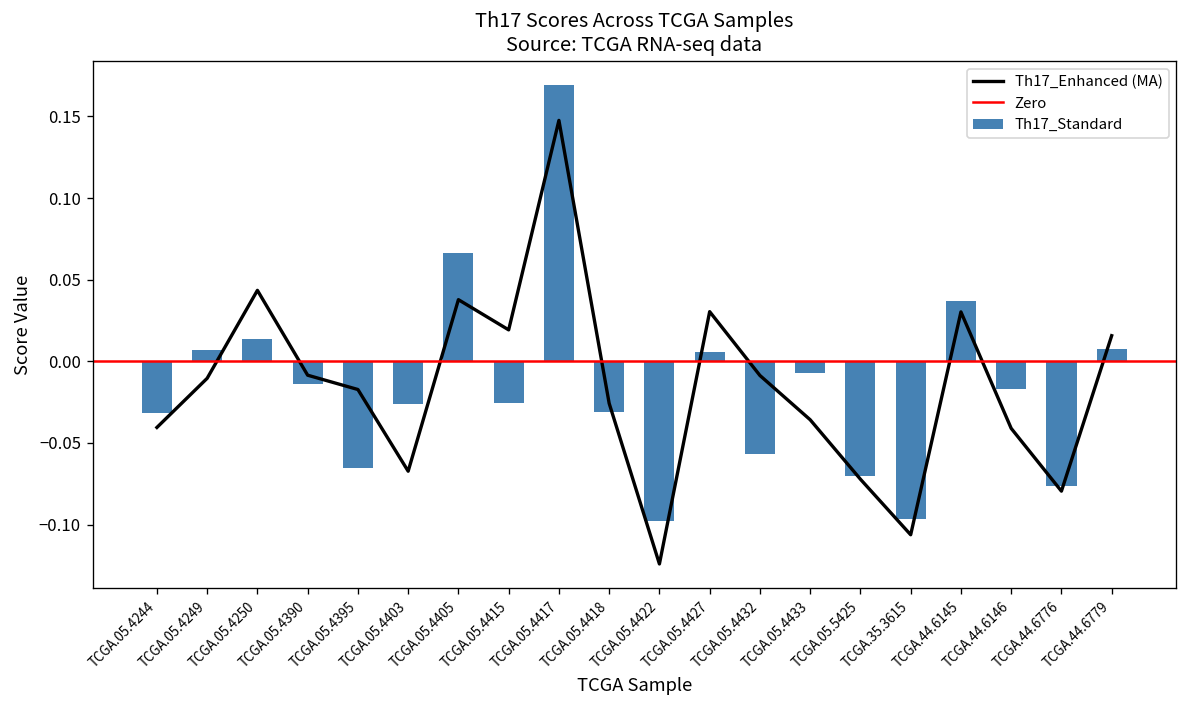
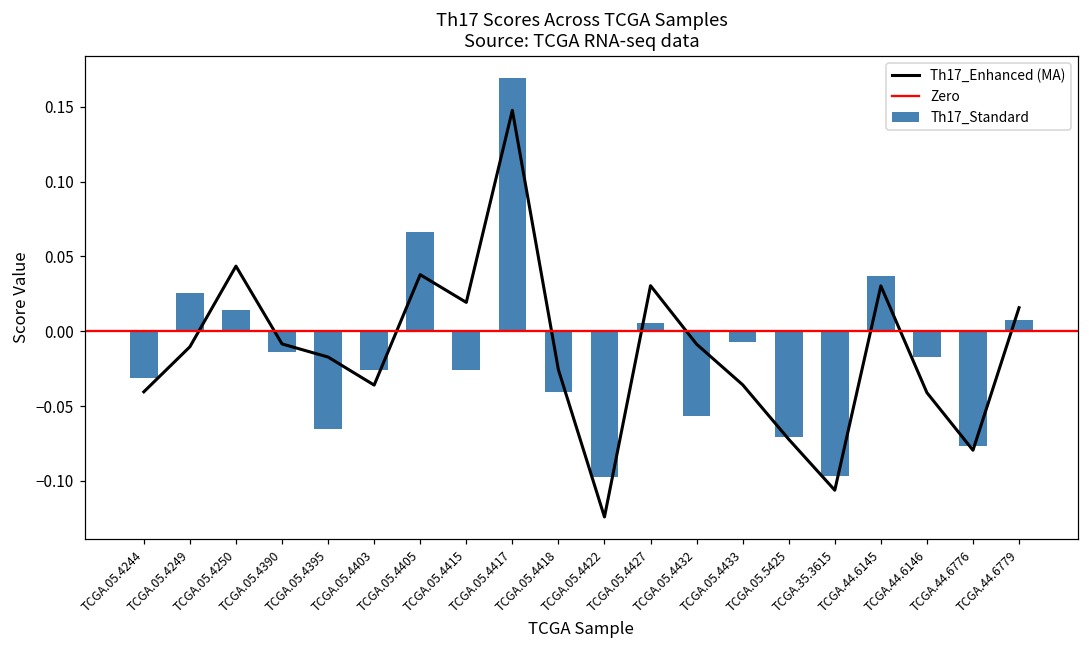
  {
    "Th17_Enhanced (MA)": {
      "TCGA.05.4244": -0.040,
      "TCGA.05.4249": -0.010,
      "TCGA.05.4250": 0.043,
      "TCGA.05.4390": -0.008,
      "TCGA.05.4395": -0.017,
-     "TCGA.05.4403": -0.067,
+     "TCGA.05.4403": -0.036,
      "TCGA.05.4405": 0.038,
      "TCGA.05.4415": 0.019,
      "TCGA.05.4417": 0.148,
      "TCGA.05.4418": -0.026,
      "TCGA.05.4422": -0.124,
      "TCGA.05.4427": 0.030,
      "TCGA.05.4432": -0.009,
      "TCGA.05.4433": -0.036,
      "TCGA.05.5425": -0.072,
      "TCGA.35.3615": -0.106,
      "TCGA.44.6145": 0.030,
      "TCGA.44.6146": -0.041,
      "TCGA.44.6776": -0.080,
      "TCGA.44.6779": 0.016
    },
    "Th17_Standard": {
      "TCGA.05.4244": -0.031,
-     "TCGA.05.4249": 0.007,
+     "TCGA.05.4249": 0.026,
      "TCGA.05.4250": 0.014,
      "TCGA.05.4390": -0.014,
      "TCGA.05.4395": -0.065,
      "TCGA.05.4403": -0.026,
      "TCGA.05.4405": 0.066,
      "TCGA.05.4415": -0.026,
      "TCGA.05.4417": 0.169,
-     "TCGA.05.4418": -0.031,
+     "TCGA.05.4418": -0.040,
      "TCGA.05.4422": -0.098,
      "TCGA.05.4427": 0.005,
      "TCGA.05.4432": -0.057,
      "TCGA.05.4433": -0.007,
      "TCGA.05.5425": -0.070,
      "TCGA.35.3615": -0.097,
      "TCGA.44.6145": 0.037,
      "TCGA.44.6146": -0.017,
      "TCGA.44.6776": -0.077,
      "TCGA.44.6779": 0.008
    }
  }
